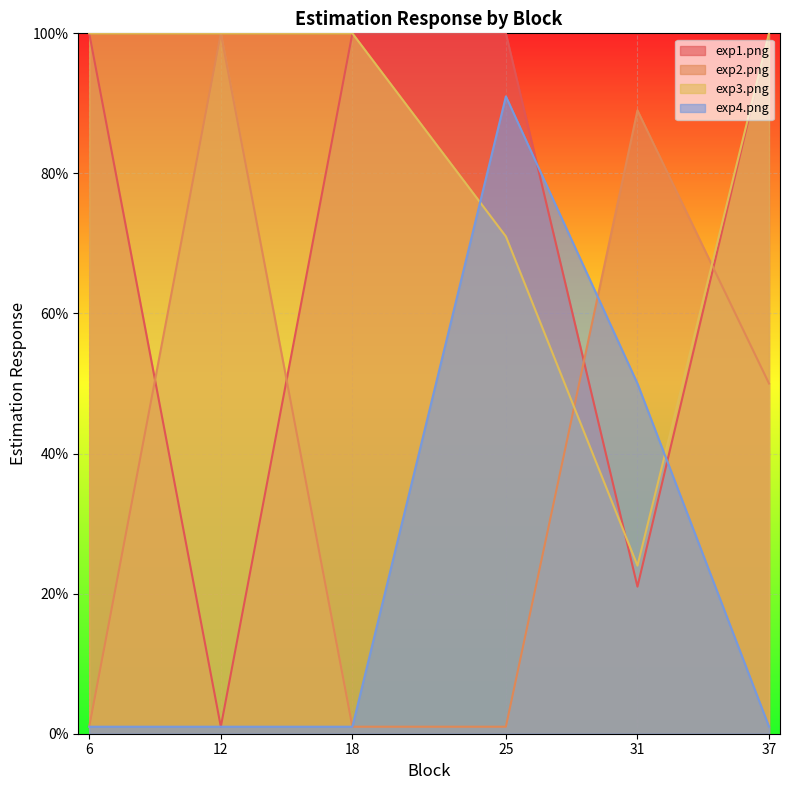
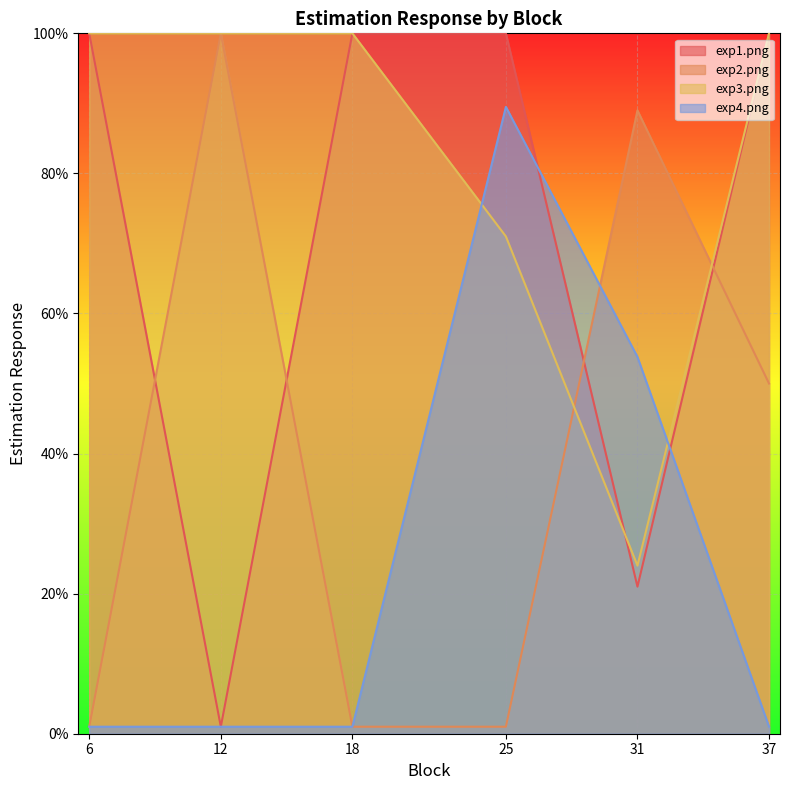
  {
    "exp4.png": {
-     "25": "91%",
-     "31": "50%",
+     "25": "90%",
+     "31": "54%",
      "37": "1%"
    }
  }
